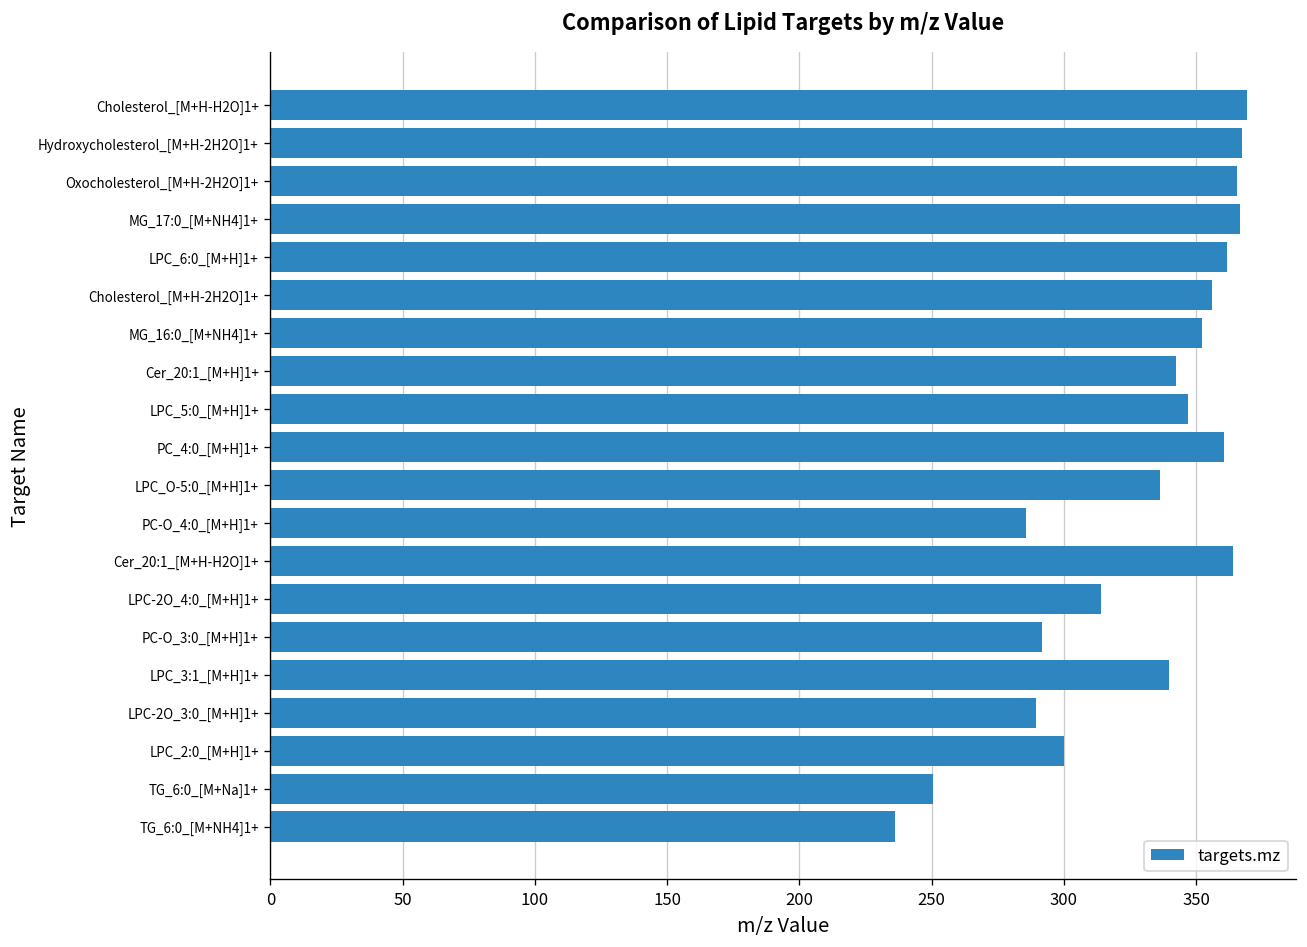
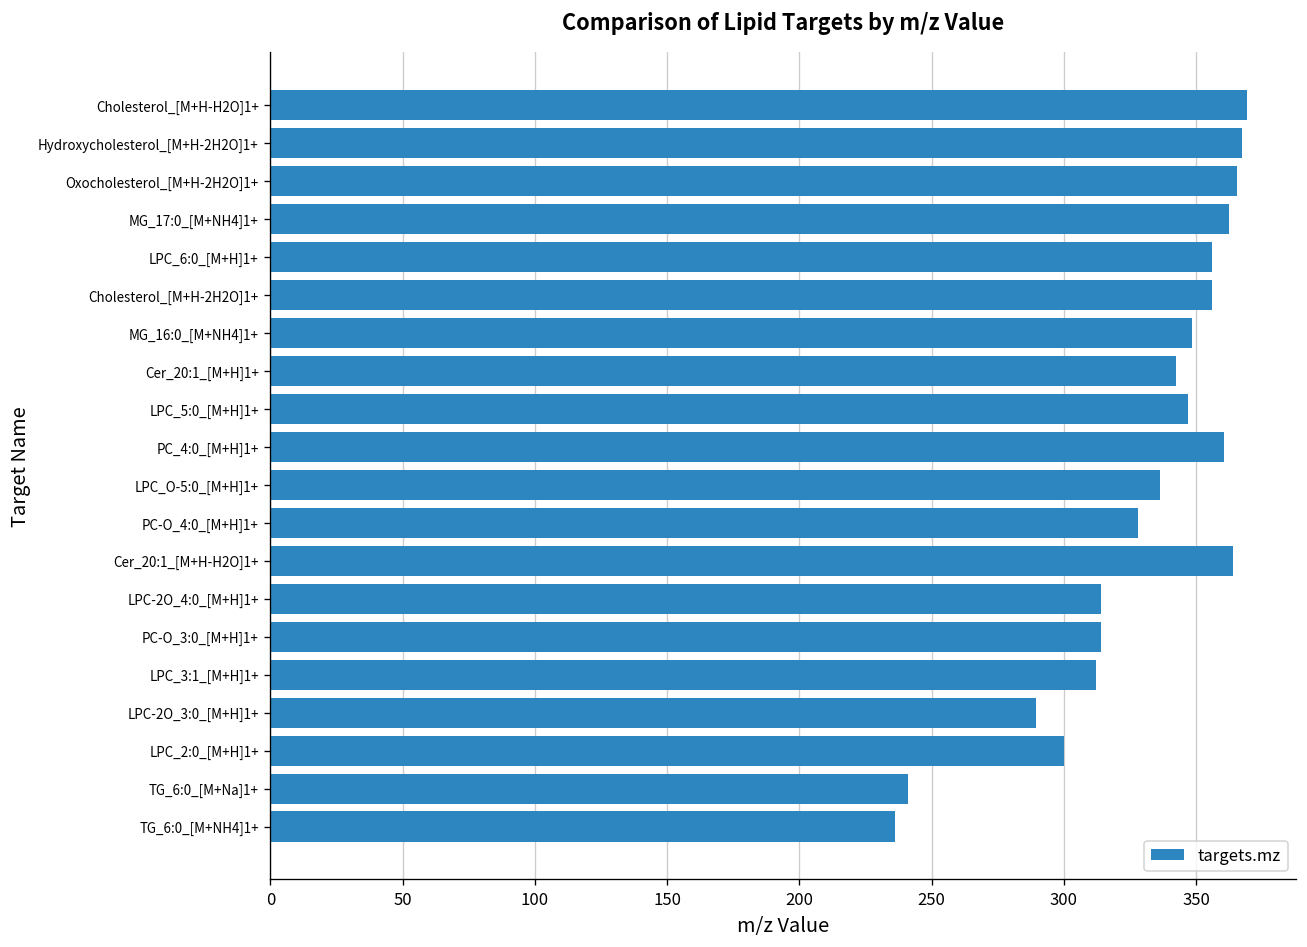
  {
    "Cholesterol_[M+H-H2O]1+": 369,
    "Hydroxycholesterol_[M+H-2H2O]1+": 367,
    "Oxocholesterol_[M+H-2H2O]1+": 365,
-   "MG_17:0_[M+NH4]1+": 367,
-   "LPC_6:0_[M+H]1+": 362,
+   "MG_17:0_[M+NH4]1+": 362,
+   "LPC_6:0_[M+H]1+": 356,
    "Cholesterol_[M+H-2H2O]1+": 356,
-   "MG_16:0_[M+NH4]1+": 352,
+   "MG_16:0_[M+NH4]1+": 348,
    "Cer_20:1_[M+H]1+": 342,
    "LPC_5:0_[M+H]1+": 347,
    "PC_4:0_[M+H]1+": 361,
    "LPC_O-5:0_[M+H]1+": 336,
-   "PC-O_4:0_[M+H]1+": 286,
+   "PC-O_4:0_[M+H]1+": 328,
    "Cer_20:1_[M+H-H2O]1+": 364,
    "LPC-2O_4:0_[M+H]1+": 314,
-   "PC-O_3:0_[M+H]1+": 292,
-   "LPC_3:1_[M+H]1+": 340,
+   "PC-O_3:0_[M+H]1+": 314,
+   "LPC_3:1_[M+H]1+": 312,
    "LPC-2O_3:0_[M+H]1+": 289,
    "LPC_2:0_[M+H]1+": 300,
-   "TG_6:0_[M+Na]1+": 251,
+   "TG_6:0_[M+Na]1+": 241,
    "TG_6:0_[M+NH4]1+": 236
  }
